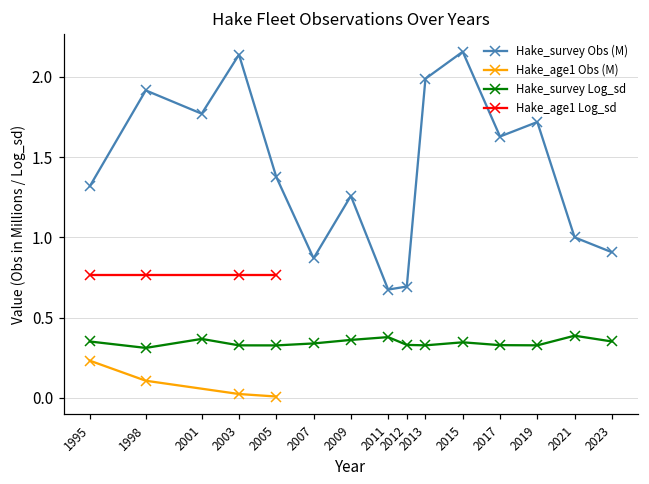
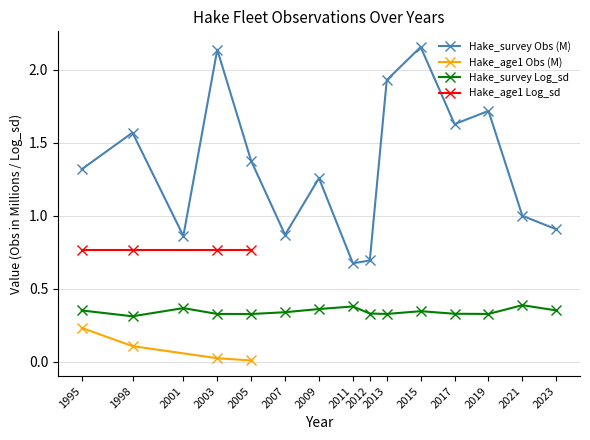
  {
    "Hake_survey Obs (M)": {
      "1995": 1.32,
-     "1998": 1.91,
-     "2001": 1.77,
+     "1998": 1.57,
+     "2001": 0.86,
      "2003": 2.14,
      "2005": 1.38,
      "2007": 0.87,
      "2009": 1.26,
      "2011": 0.67,
      "2012": 0.69,
-     "2013": 1.99,
+     "2013": 1.93,
      "2015": 2.16,
      "2017": 1.63,
      "2019": 1.72,
      "2021": 1.00,
      "2023": 0.91
    },
    "Hake_age1 Obs (M)": {
      "1995": 0.23,
      "1998": 0.11,
      "2003": 0.02,
      "2005": 0.01
    },
    "Hake_survey Log_sd": {
      "1995": 0.35,
      "1998": 0.31,
      "2001": 0.37,
      "2003": 0.33,
      "2005": 0.33,
      "2007": 0.34,
      "2009": 0.36,
      "2011": 0.38,
      "2012": 0.33,
      "2013": 0.33,
      "2015": 0.35,
      "2017": 0.33,
      "2019": 0.33,
      "2021": 0.39,
      "2023": 0.35
    },
    "Hake_age1 Log_sd": {
      "1995": 0.76,
      "1998": 0.76,
      "2003": 0.76,
      "2005": 0.76
    }
  }
